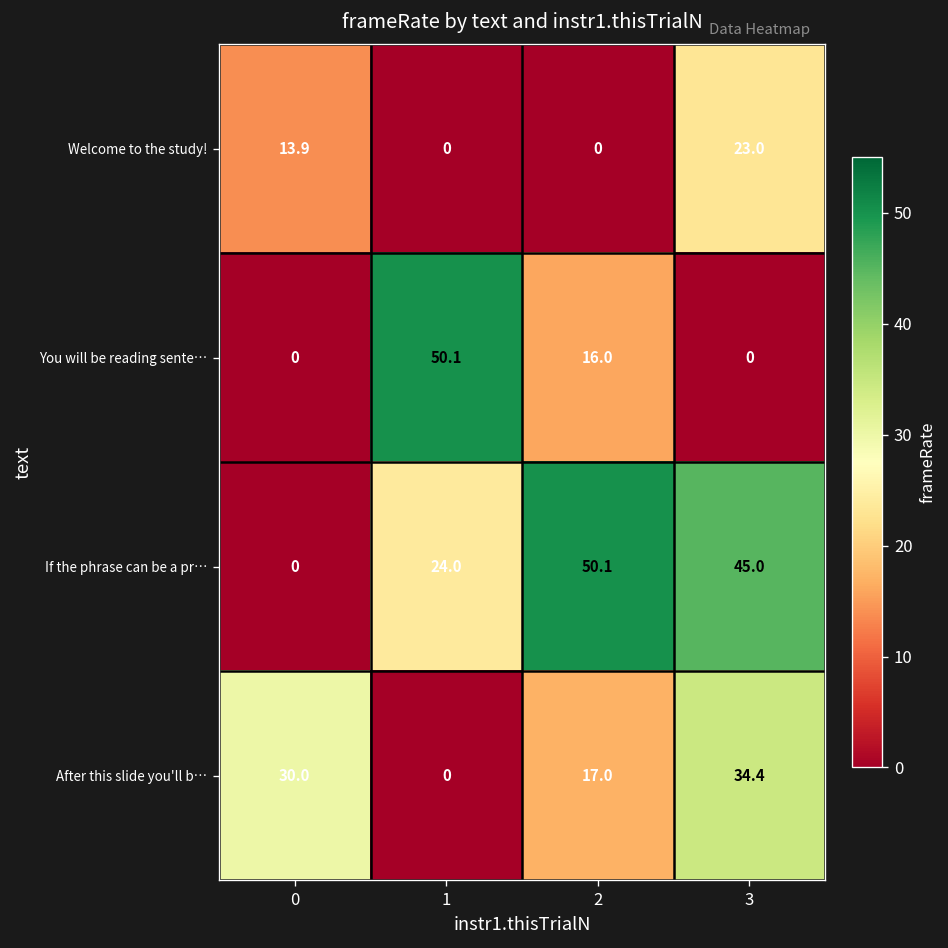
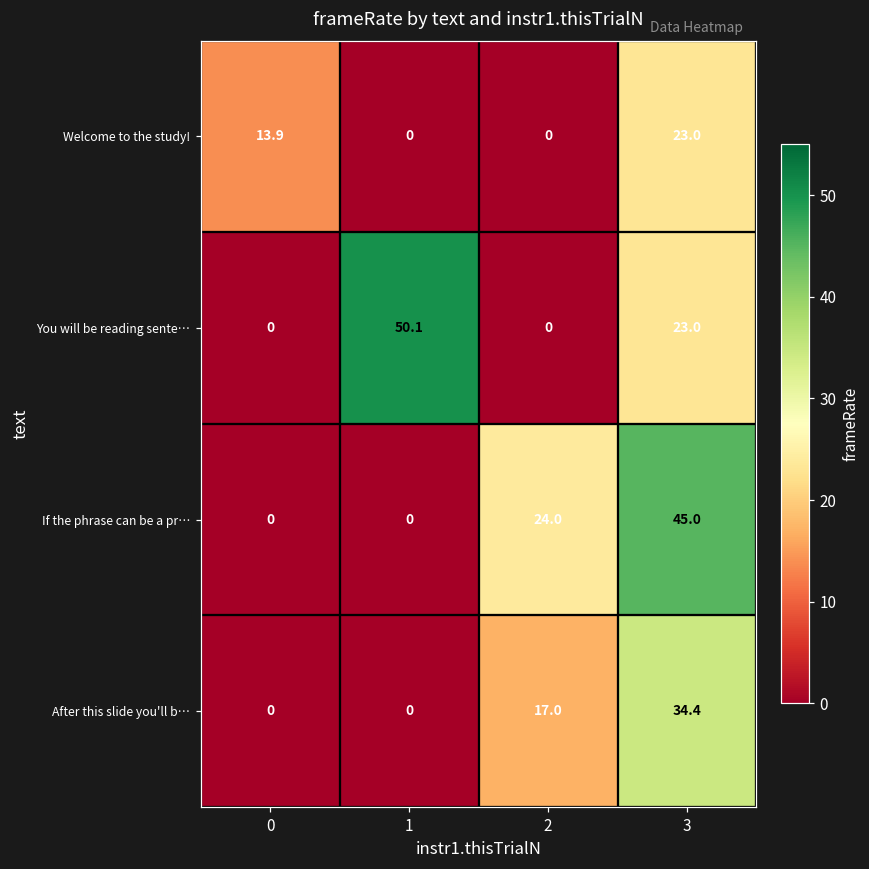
  {
    "Welcome to the study!": {
      "0": 13.9,
      "1": 0,
      "2": 0,
      "3": 23.0
    },
    "You will be reading sente…": {
      "0": 0,
      "1": 50.1,
-     "2": 16.0,
-     "3": 0
+     "2": 0,
+     "3": 23.0
    },
    "If the phrase can be a pr…": {
      "0": 0,
-     "1": 24.0,
-     "2": 50.1,
+     "1": 0,
+     "2": 24.0,
      "3": 45.0
    },
    "After this slide you'll b…": {
-     "0": 30.0,
+     "0": 0,
      "1": 0,
      "2": 17.0,
      "3": 34.4
    }
  }
